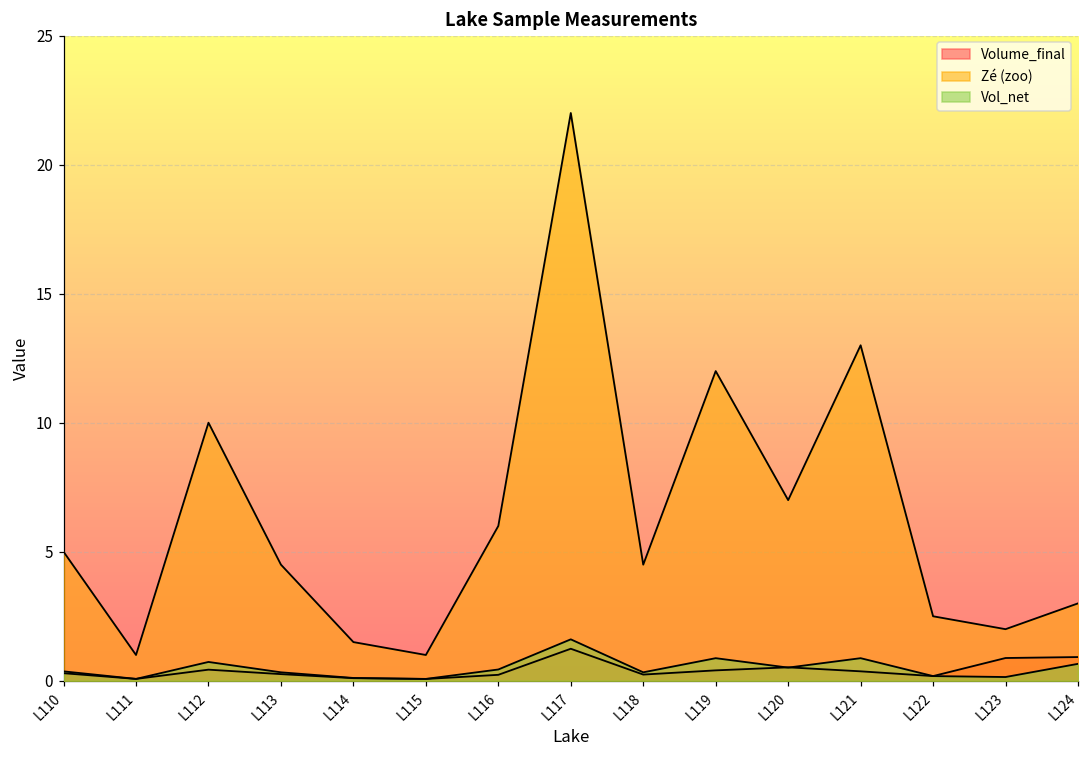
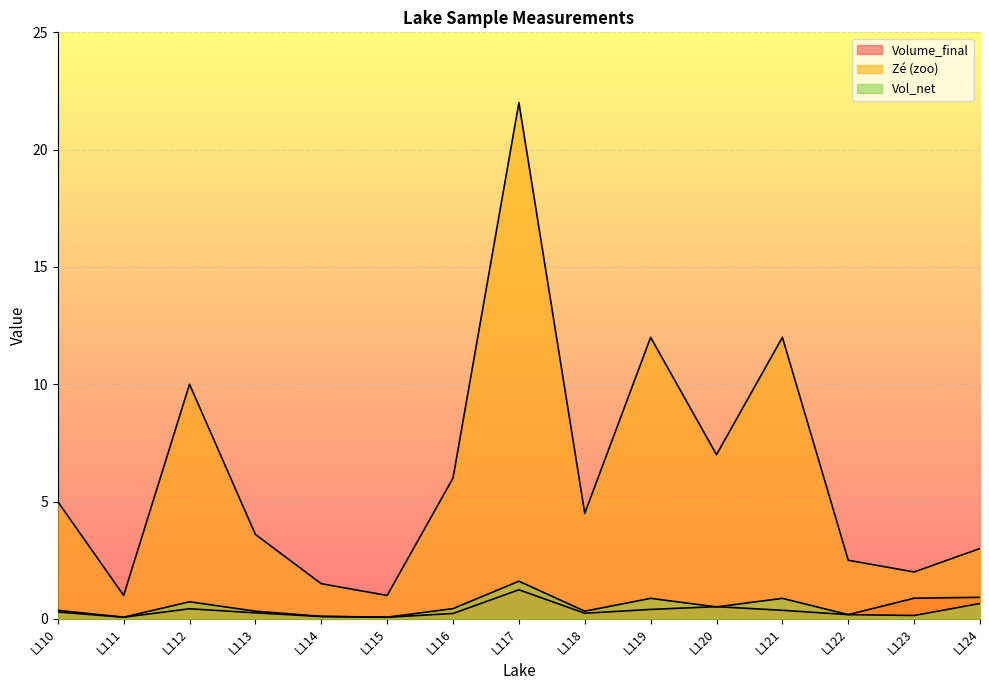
  {
    "Volume_final": {
      "L112": 0.4,
      "L116": 0.2,
      "L117": 1.2,
      "L119": 0.4,
      "L121": 0.4,
      "L123": 0.9,
      "L124": 0.9
    },
    "Zé (zoo)": {
      "L110": 5.0,
      "L111": 1.0,
      "L112": 10.0,
-     "L113": 4.5,
+     "L113": 3.6,
      "L114": 1.5,
      "L115": 1.0,
      "L116": 6.0,
      "L117": 22.0,
      "L118": 4.5,
      "L119": 12.0,
      "L120": 7.0,
-     "L121": 13,
+     "L121": 12,
      "L122": 2.5,
      "L123": 2.0,
      "L124": 3.0
    },
    "Vol_net": {
      "L112": 0.7,
      "L116": 0.4,
      "L117": 1.6,
      "L119": 0.9,
      "L121": 0.9,
      "L123": 0.1,
      "L124": 0.7
    }
  }
